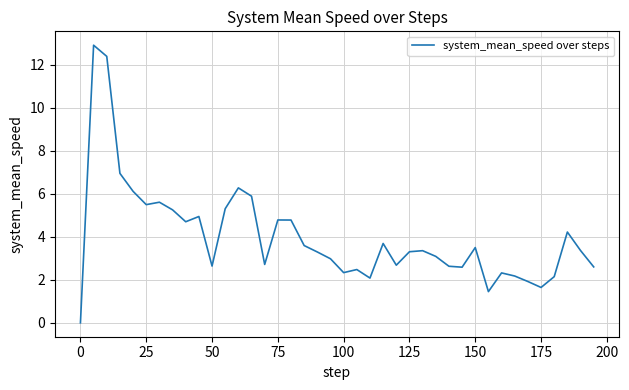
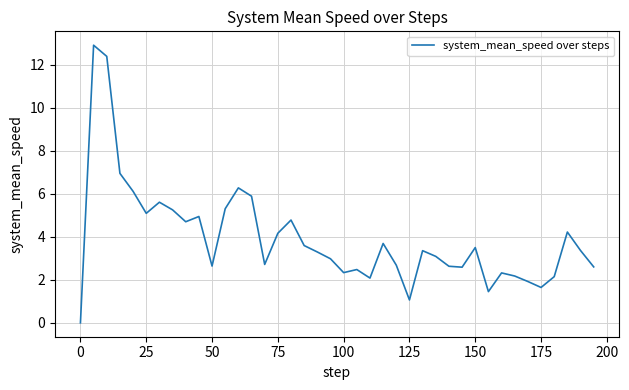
  {
    "0": 0.0,
-   "25": 5.5,
+   "25": 5.1,
    "50": 2.6,
-   "75": 4.8,
+   "75": 4.2,
    "100": 2.3,
-   "125": 3.3,
+   "125": 1.1,
    "150": 3.5,
    "175": 1.6
  }
